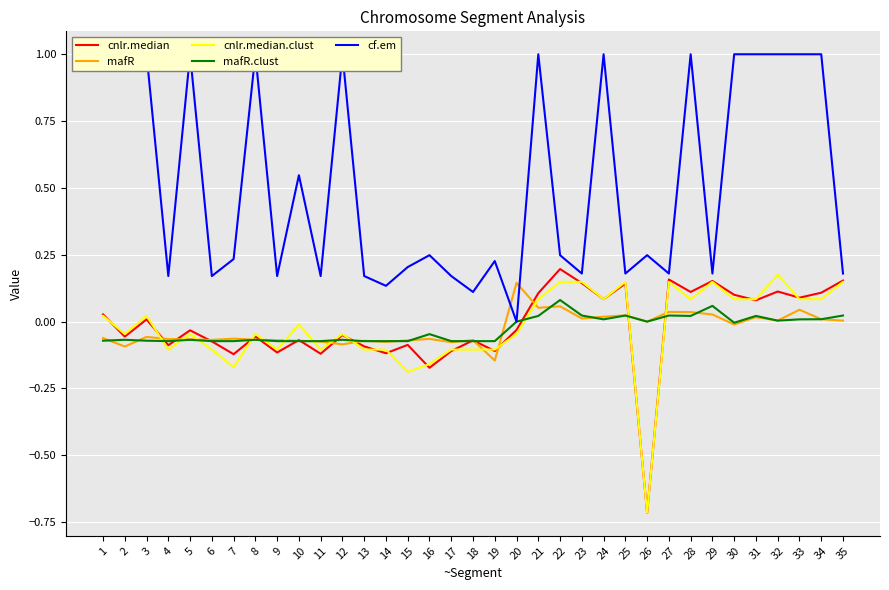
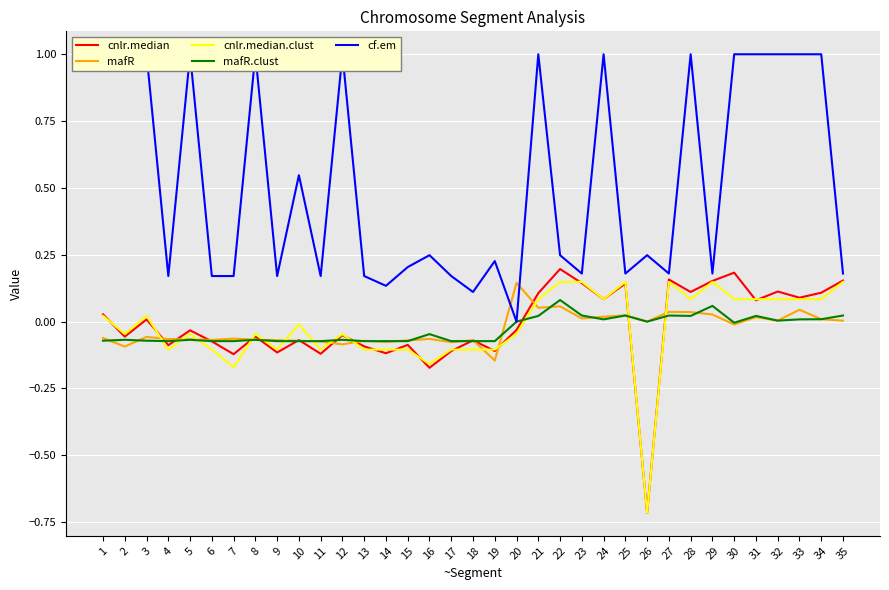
  {
    "cnlr.median": {
      "2": -0.06,
      "3": 0.01,
      "4": -0.09,
      "5": -0.03,
      "7": -0.12,
      "9": -0.12,
      "11": -0.12,
      "13": -0.09,
      "14": -0.12,
      "15": -0.09,
      "16": -0.17,
      "20": -0.03,
      "21": 0.11,
      "22": 0.20,
      "28": 0.11,
-     "30": 0.10,
+     "30": 0.18,
      "32": 0.11,
      "34": 0.11
    },
    "mafR": {
      "1": -0.06,
      "2": -0.09,
      "3": -0.06,
      "12": -0.09,
      "16": -0.06,
      "19": -0.15,
      "20": 0.14,
      "21": 0.05,
      "22": 0.06,
      "23": 0.01,
      "24": 0.02,
      "27": 0.04,
      "28": 0.04,
      "29": 0.03,
      "33": 0.04,
      "35": 0.00
    },
    "cnlr.median.clust": {
      "2": -0.05,
      "3": 0.02,
      "4": -0.10,
      "5": -0.05,
      "6": -0.10,
      "7": -0.17,
      "9": -0.10,
      "10": -0.01,
      "11": -0.10,
      "13": -0.10,
      "14": -0.10,
-     "15": -0.19,
+     "15": -0.10,
      "16": -0.16,
      "18": -0.10,
      "20": -0.05,
      "21": 0.08,
      "22": 0.15,
      "28": 0.08,
      "30": 0.08,
-     "32": 0.18,
+     "32": 0.08,
      "34": 0.08
    },
    "mafR.clust": {
      "1": -0.07,
      "2": -0.07,
      "3": -0.07,
      "12": -0.07,
      "16": -0.05,
      "19": -0.07,
      "21": 0.02,
      "22": 0.08,
      "23": 0.02,
      "24": 0.01,
      "27": 0.02,
      "28": 0.02,
      "29": 0.06,
      "33": 0.01,
      "35": 0.02
    },
    "cf.em": {
      "4": 0.17,
      "6": 0.17,
-     "7": 0.23,
+     "7": 0.17,
      "9": 0.17,
      "10": 0.55,
      "11": 0.17,
      "13": 0.17,
      "14": 0.13,
      "15": 0.20,
      "16": 0.25,
      "17": 0.17,
      "18": 0.11,
      "19": 0.23,
      "21": 1.00,
      "22": 0.25,
      "23": 0.18,
      "24": 1.00,
      "25": 0.18,
      "26": 0.25,
      "27": 0.18,
      "28": 1.00,
      "29": 0.18,
      "30": 1.00,
      "31": 1.00,
      "32": 1.00,
      "33": 1.00,
      "34": 1.00,
      "35": 0.18
    }
  }
